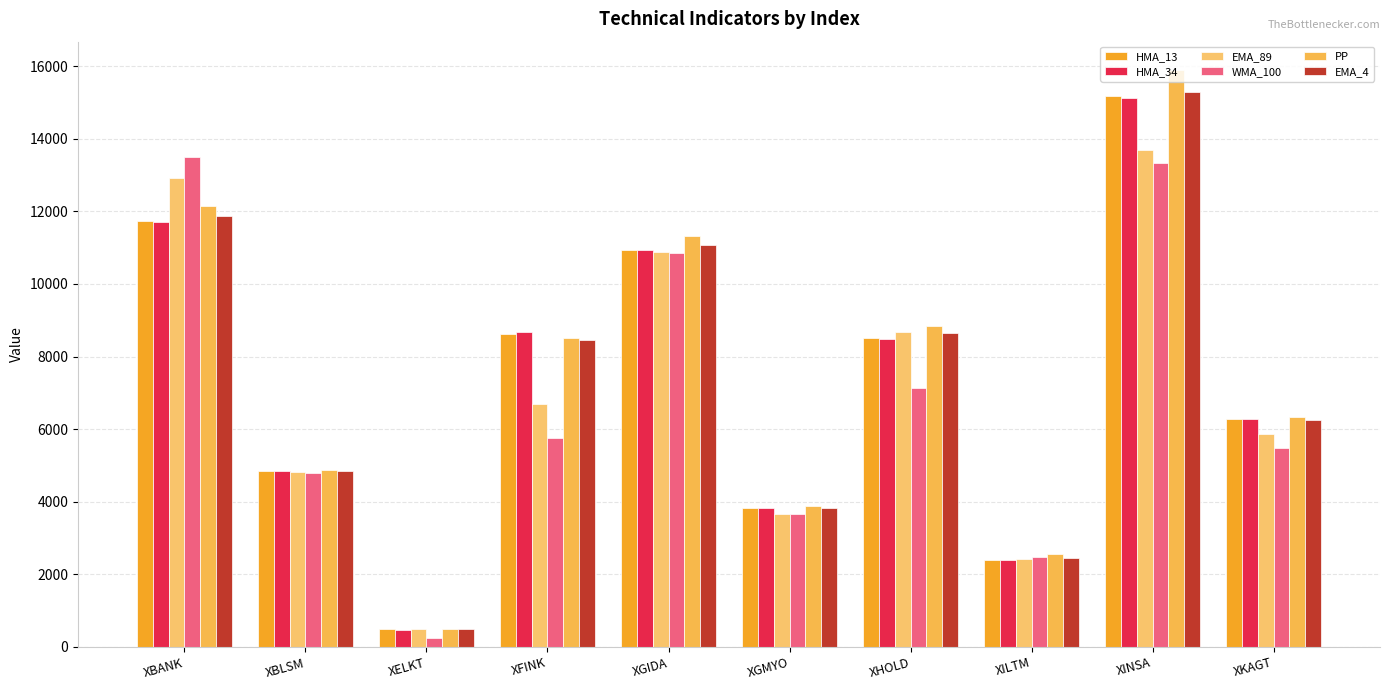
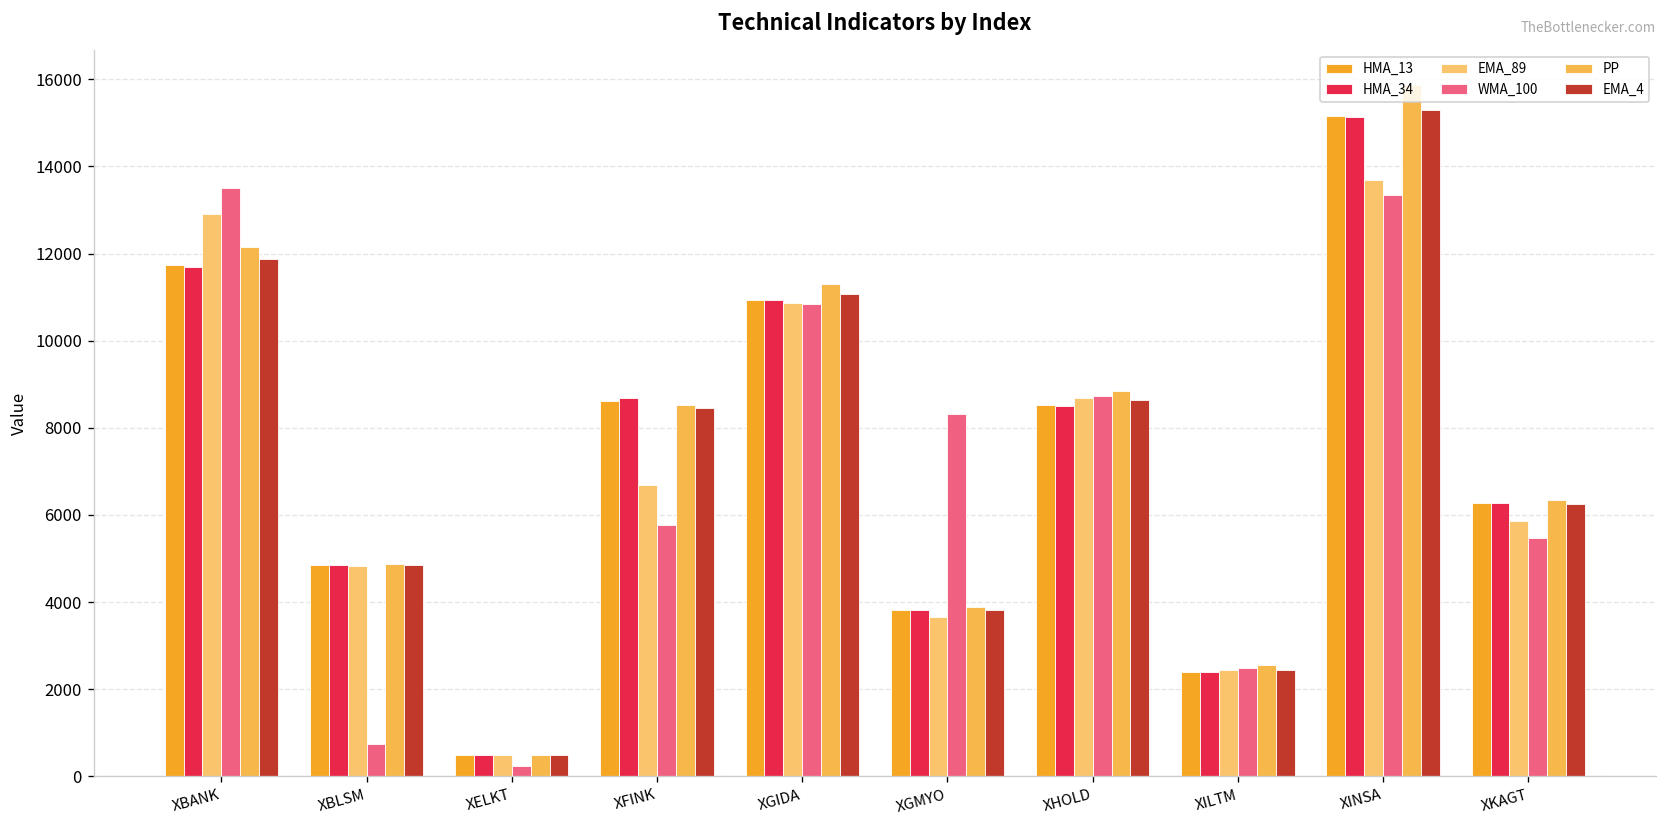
  {
    "WMA_100": {
      "XBANK": 13500,
-     "XBLSM": 4800,
+     "XBLSM": 700,
      "XELKT": 200,
      "XFINK": 5800,
      "XGIDA": 10900,
-     "XGMYO": 3700,
-     "XHOLD": 7100,
+     "XGMYO": 8300,
+     "XHOLD": 8700,
      "XILTM": 2500,
      "XINSA": 13300,
      "XKAGT": 5500
    }
  }
